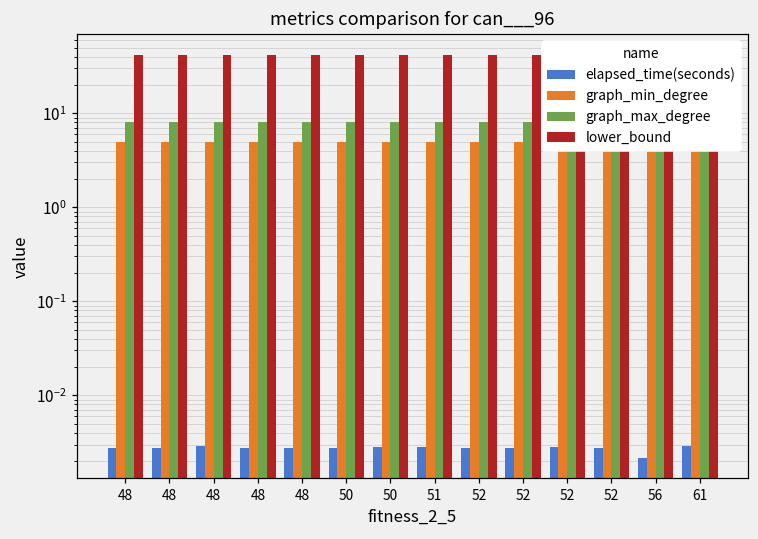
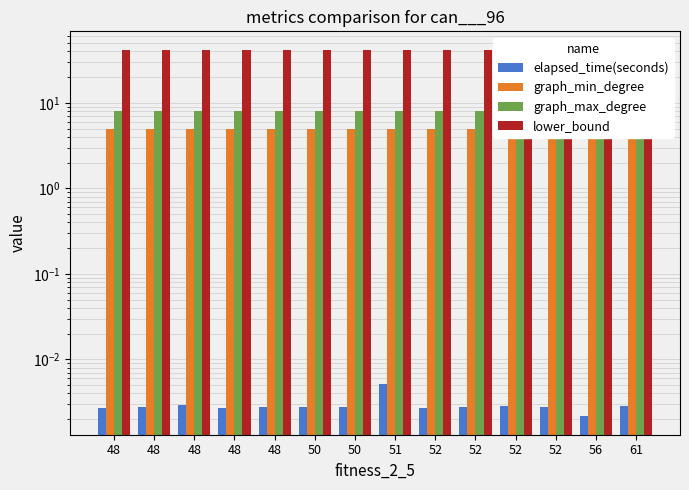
  {
    "elapsed_time(seconds)": {
-     "51": 0.0028,
+     "51": 0.005,
      "56": 0.0022,
      "61": 0.0029
    },
    "graph_min_degree": {
      "51": 5
    },
    "graph_max_degree": {
      "51": 8
    },
    "lower_bound": {
      "51": 40
    }
  }
